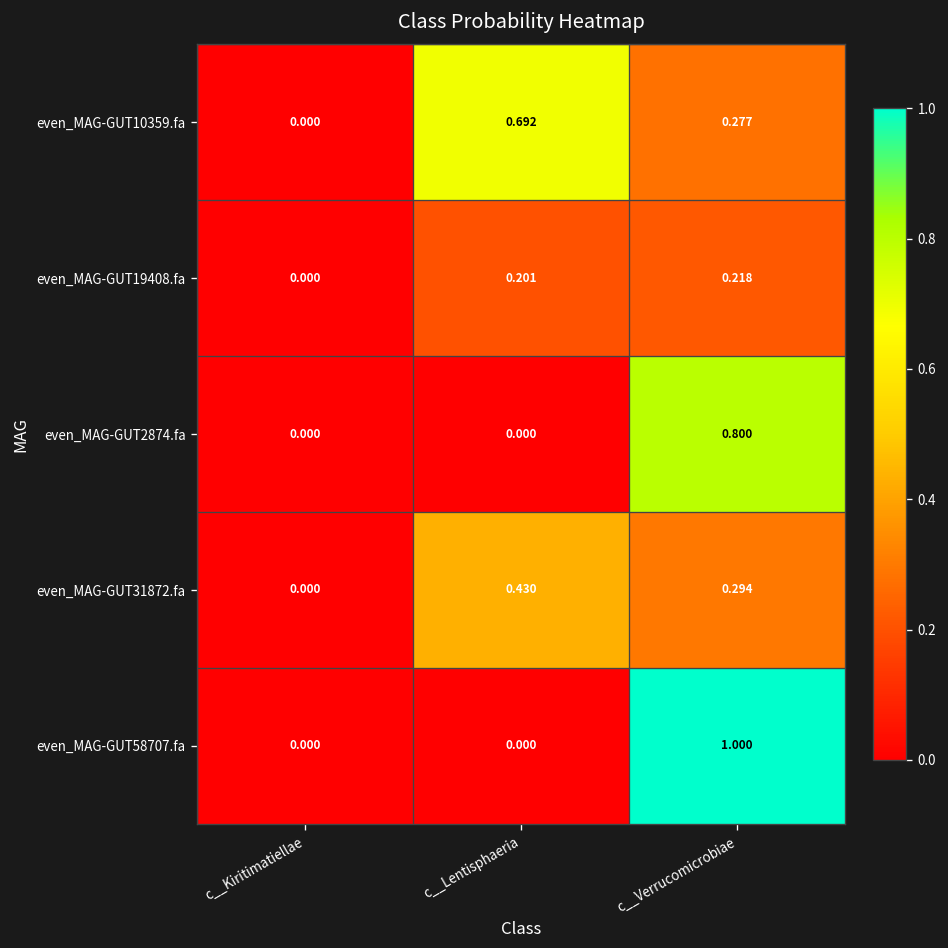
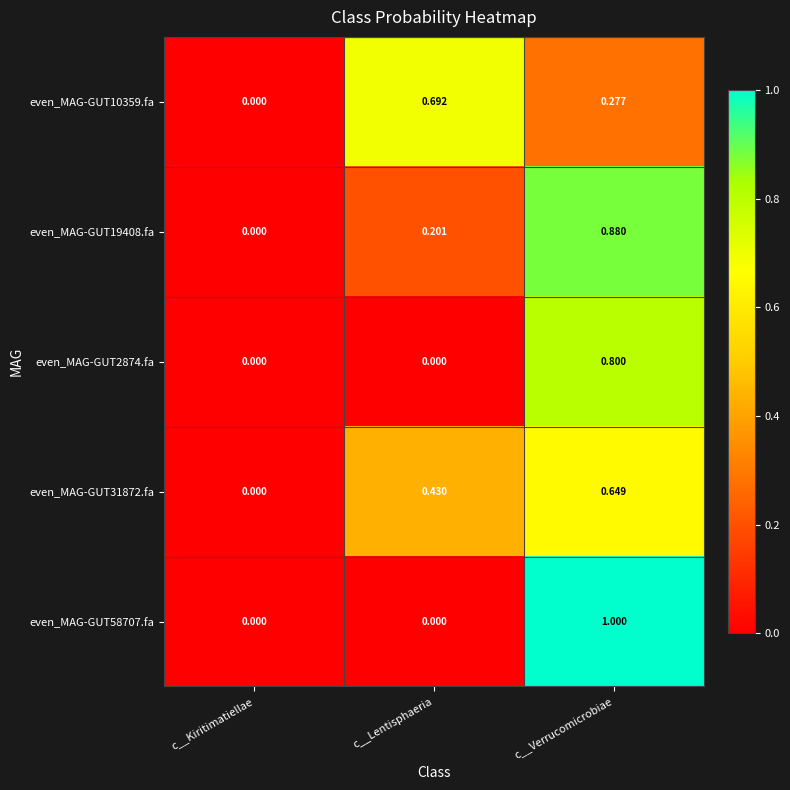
  {
    "even_MAG-GUT10359.fa": {
      "c__Kiritimatiellae": 0.000,
      "c__Lentisphaeria": 0.692,
      "c__Verrucomicrobiae": 0.277
    },
    "even_MAG-GUT19408.fa": {
      "c__Kiritimatiellae": 0.000,
      "c__Lentisphaeria": 0.201,
-     "c__Verrucomicrobiae": 0.218
+     "c__Verrucomicrobiae": 0.880
    },
    "even_MAG-GUT2874.fa": {
      "c__Kiritimatiellae": 0.000,
      "c__Lentisphaeria": 0.000,
      "c__Verrucomicrobiae": 0.800
    },
    "even_MAG-GUT31872.fa": {
      "c__Kiritimatiellae": 0.000,
      "c__Lentisphaeria": 0.430,
-     "c__Verrucomicrobiae": 0.294
+     "c__Verrucomicrobiae": 0.649
    },
    "even_MAG-GUT58707.fa": {
      "c__Kiritimatiellae": 0.000,
      "c__Lentisphaeria": 0.000,
      "c__Verrucomicrobiae": 1.000
    }
  }
